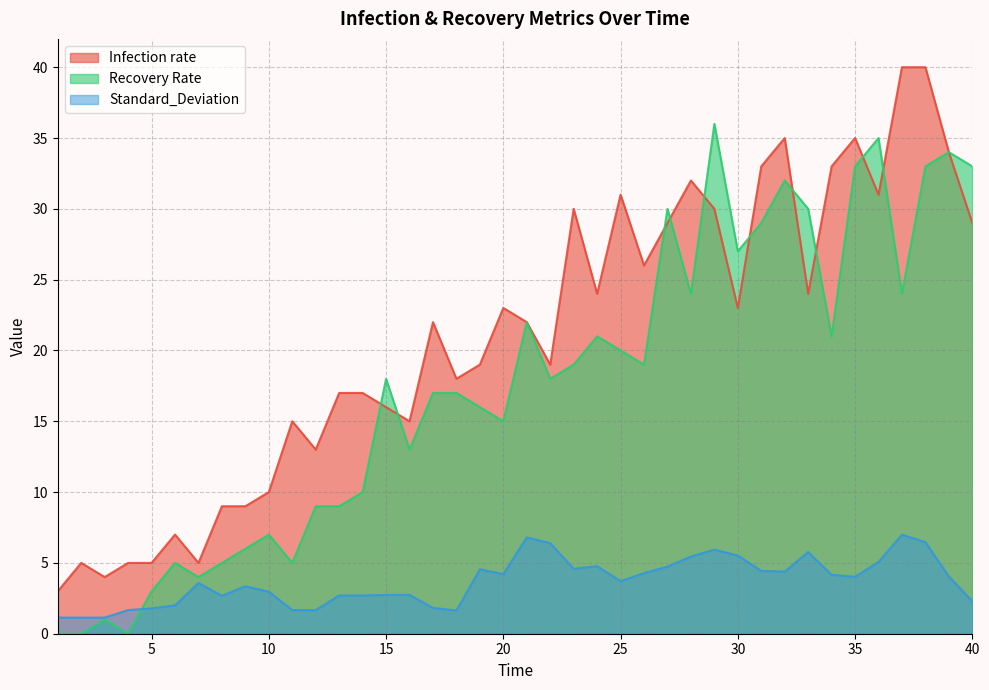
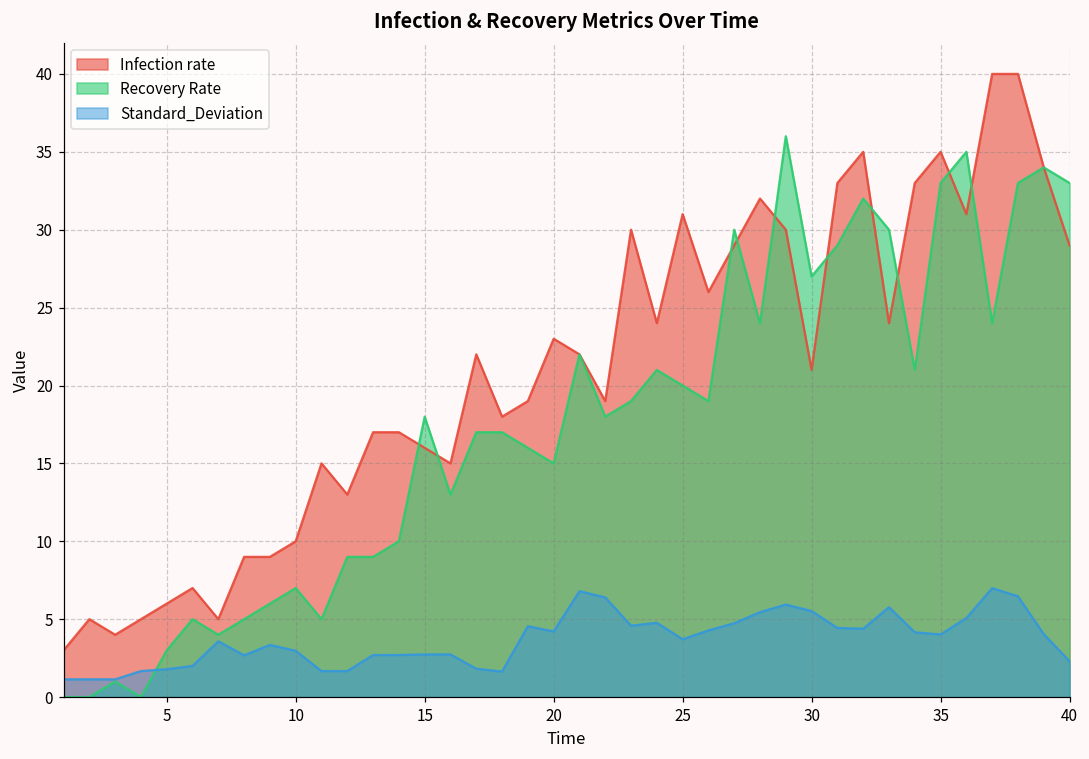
  {
    "Infection rate": {
-     "5": 5,
+     "5": 6,
      "10": 10,
      "15": 16,
      "20": 23,
      "25": 31,
-     "30": 23,
+     "30": 21,
      "35": 35,
      "40": 29
    },
    "Recovery Rate": {
      "5": 3,
      "10": 7,
      "15": 18,
      "20": 15,
      "25": 20,
      "30": 27,
      "35": 33,
      "40": 33
    },
    "Standard_Deviation": {
      "5": 1.8,
      "10": 3,
      "15": 2.7,
      "20": 4.2,
      "25": 3.7,
      "30": 5.5,
      "35": 4,
      "40": 2.3
    }
  }
